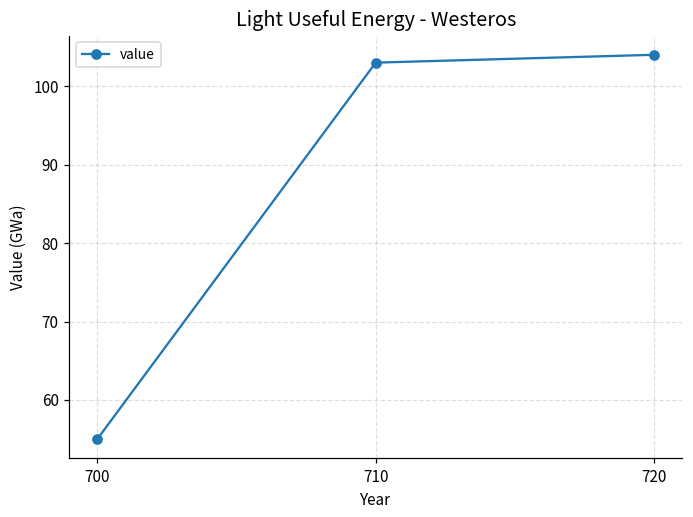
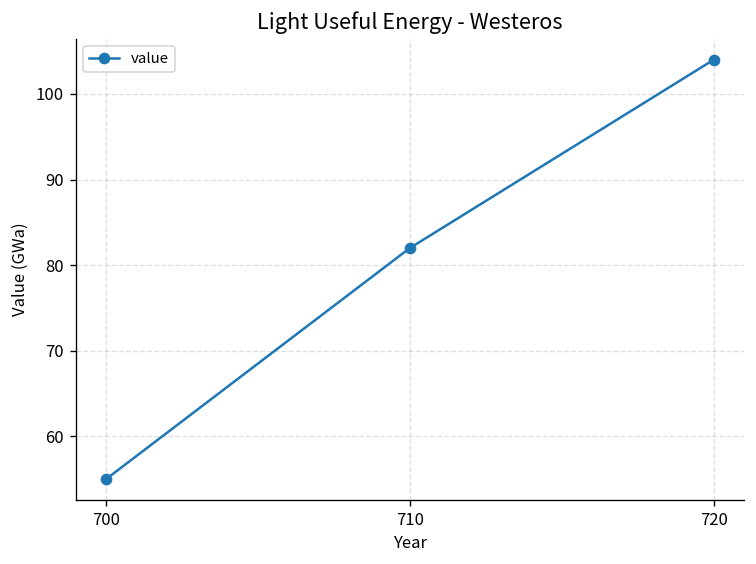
  {
    "700": 55,
-   "710": 103,
+   "710": 82,
    "720": 104
  }
